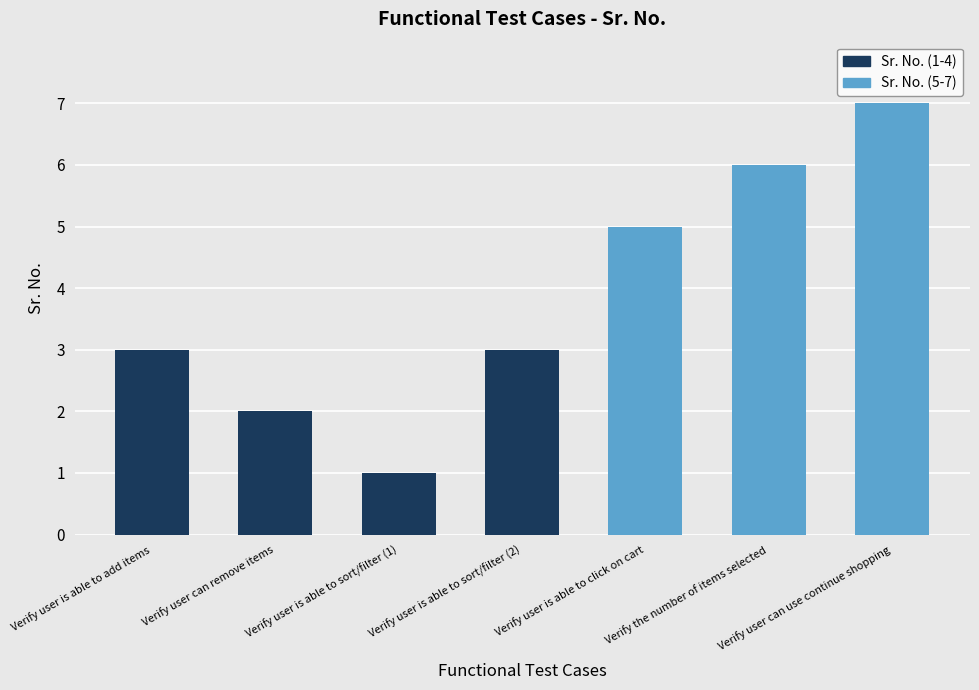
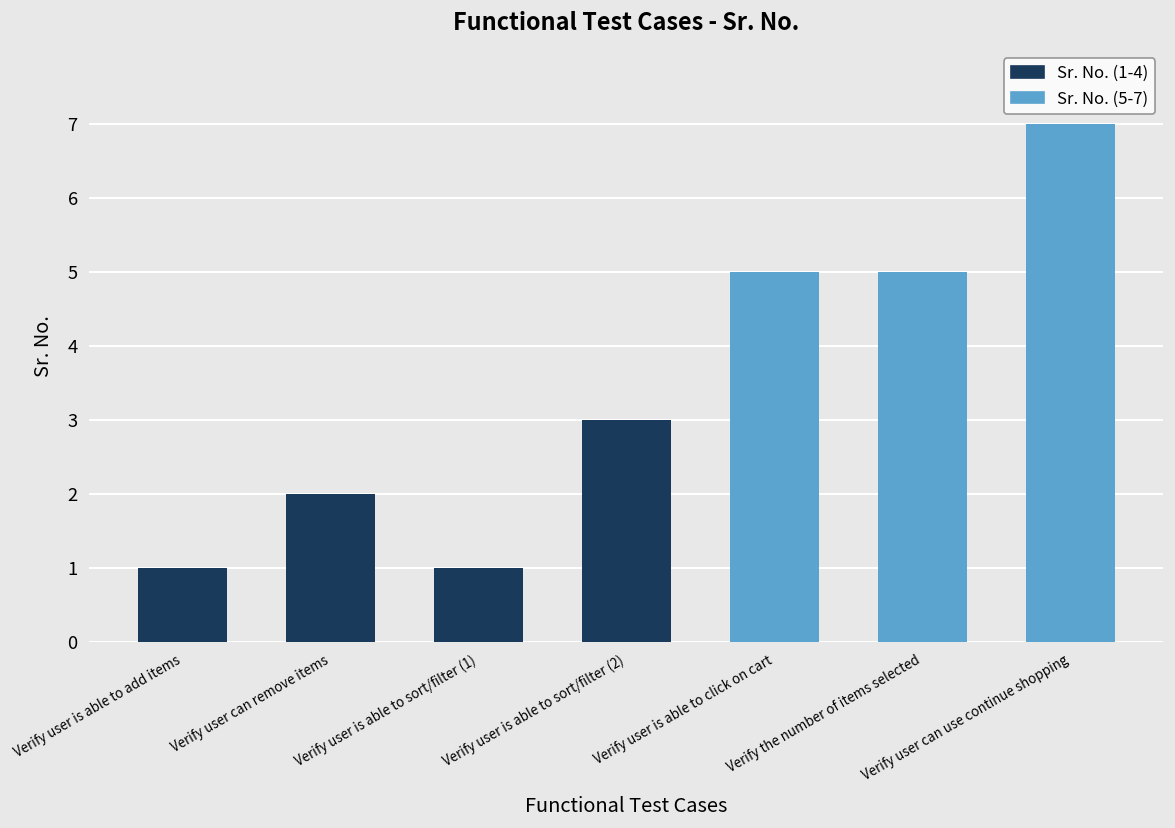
  {
-   "Verify user is able to add items": 3,
+   "Verify user is able to add items": 1,
    "Verify user can remove items": 2,
    "Verify user is able to sort/filter (1)": 1,
    "Verify user is able to sort/filter (2)": 3,
    "Verify user is able to click on cart": 5,
-   "Verify the number of items selected": 6,
+   "Verify the number of items selected": 5,
    "Verify user can use continue shopping": 7
  }
